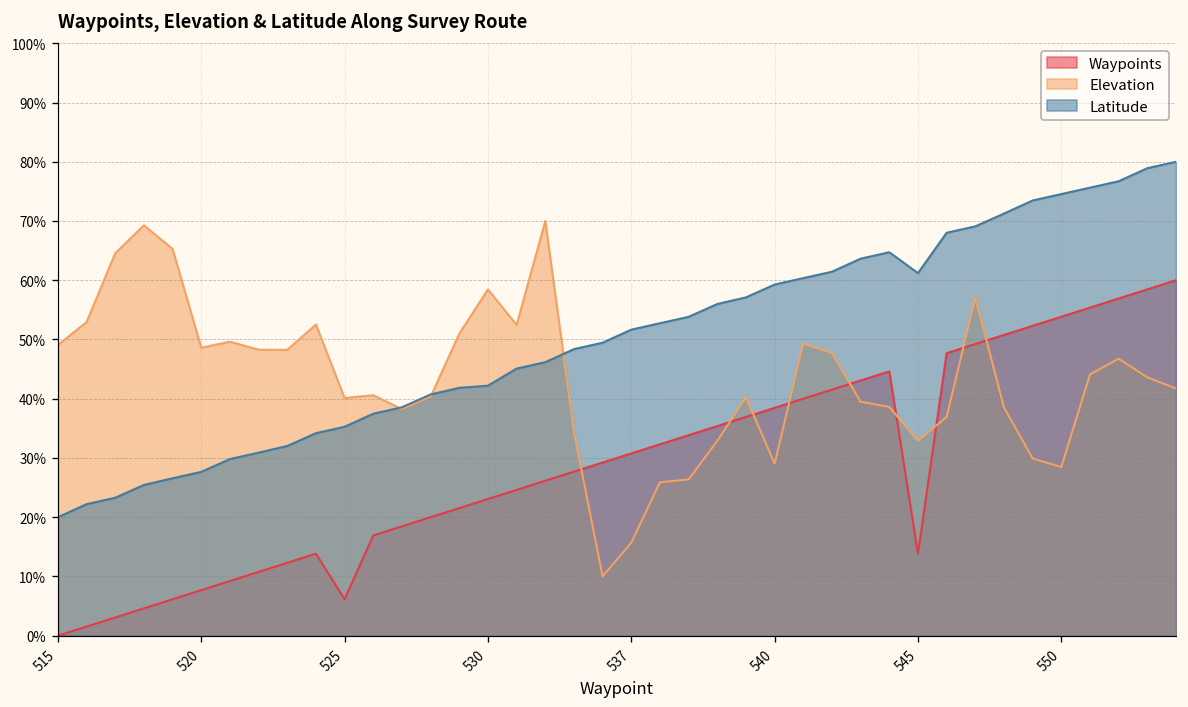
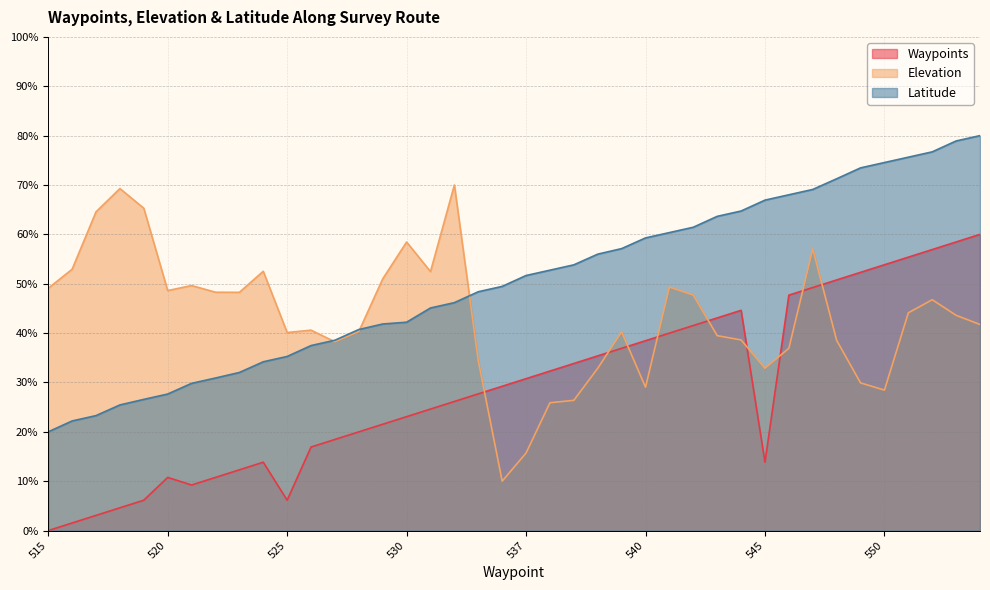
  {
    "Waypoints": {
      "515": "0%",
-     "520": "8%",
+     "520": "11%",
      "525": "6%",
      "530": "23%",
      "537": "31%",
      "540": "38%",
      "545": "14%",
      "550": "54%"
    },
    "Elevation": {
      "515": "49%",
      "520": "49%",
      "525": "40%",
      "530": "58%",
      "537": "16%",
      "540": "29%",
      "545": "33%",
      "550": "28%"
    },
    "Latitude": {
      "515": "20%",
      "520": "28%",
      "525": "35%",
      "530": "42%",
      "537": "52%",
      "540": "59%",
-     "545": "61%",
+     "545": "67%",
      "550": "75%"
    }
  }
